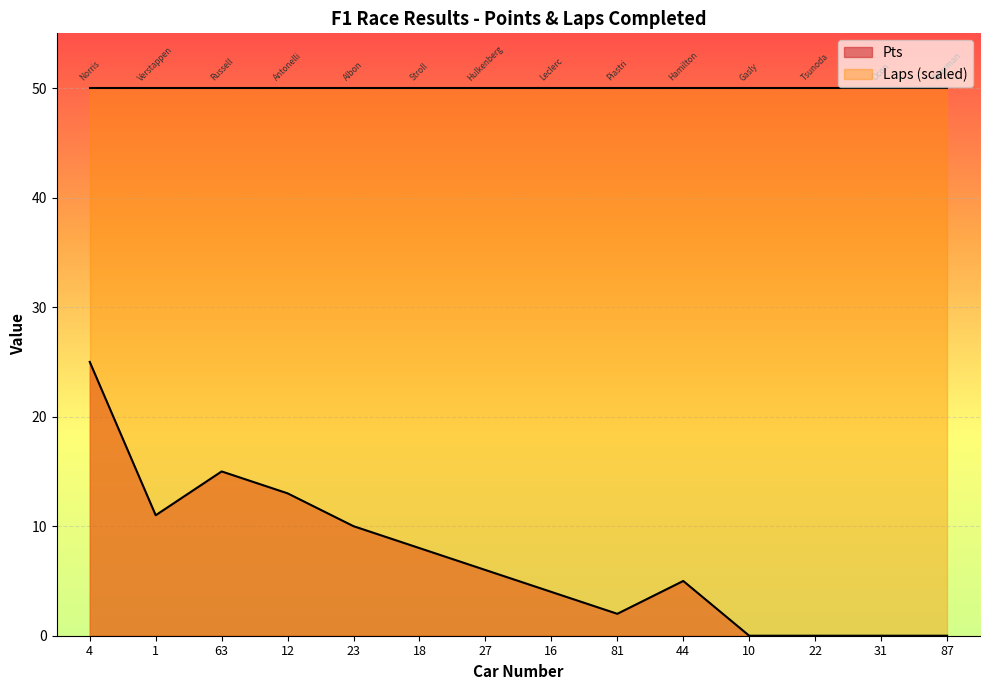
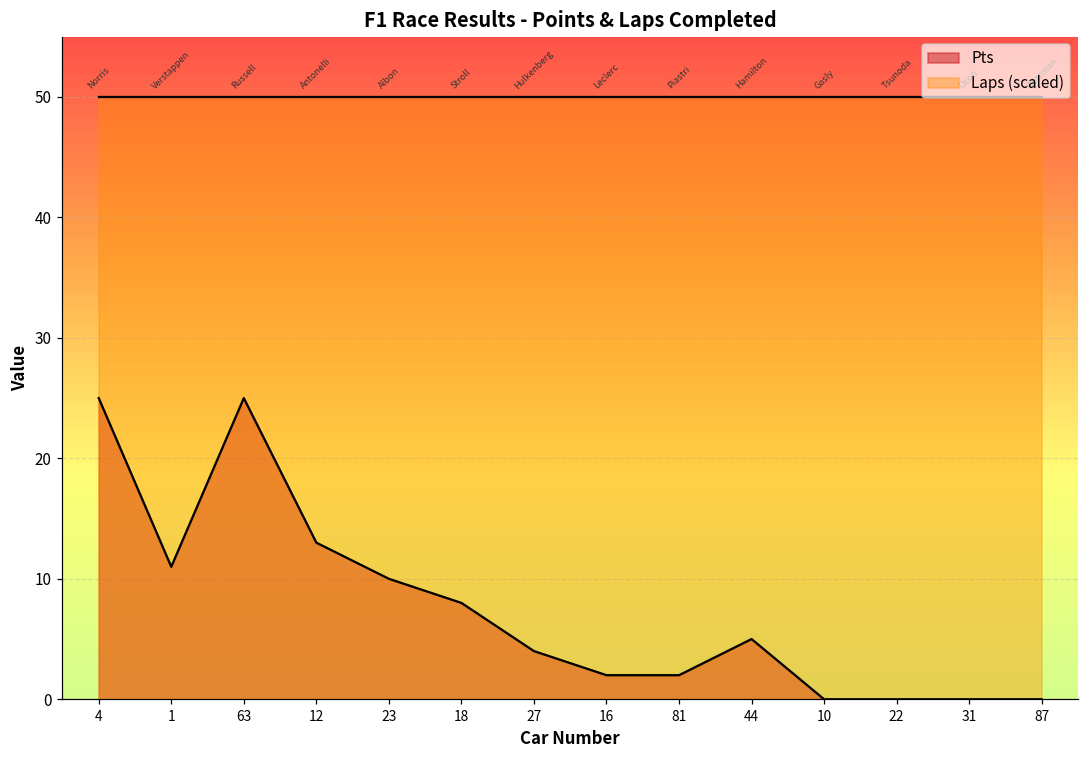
  {
    "Pts": {
      "4": 25,
      "1": 11,
-     "63": 15,
+     "63": 25,
      "12": 13,
      "23": 10,
      "18": 8,
-     "27": 6,
-     "16": 4,
+     "27": 4,
+     "16": 2,
      "81": 2,
      "44": 5,
      "10": 0,
      "22": 0,
      "31": 0,
      "87": 0
    },
    "Laps (scaled)": {
      "4": 50,
      "1": 50,
      "63": 50,
      "12": 50,
      "23": 50,
      "18": 50,
      "27": 50,
      "16": 50,
      "81": 50,
      "44": 50,
      "10": 50,
      "22": 50,
      "31": 50,
      "87": 50
    }
  }
